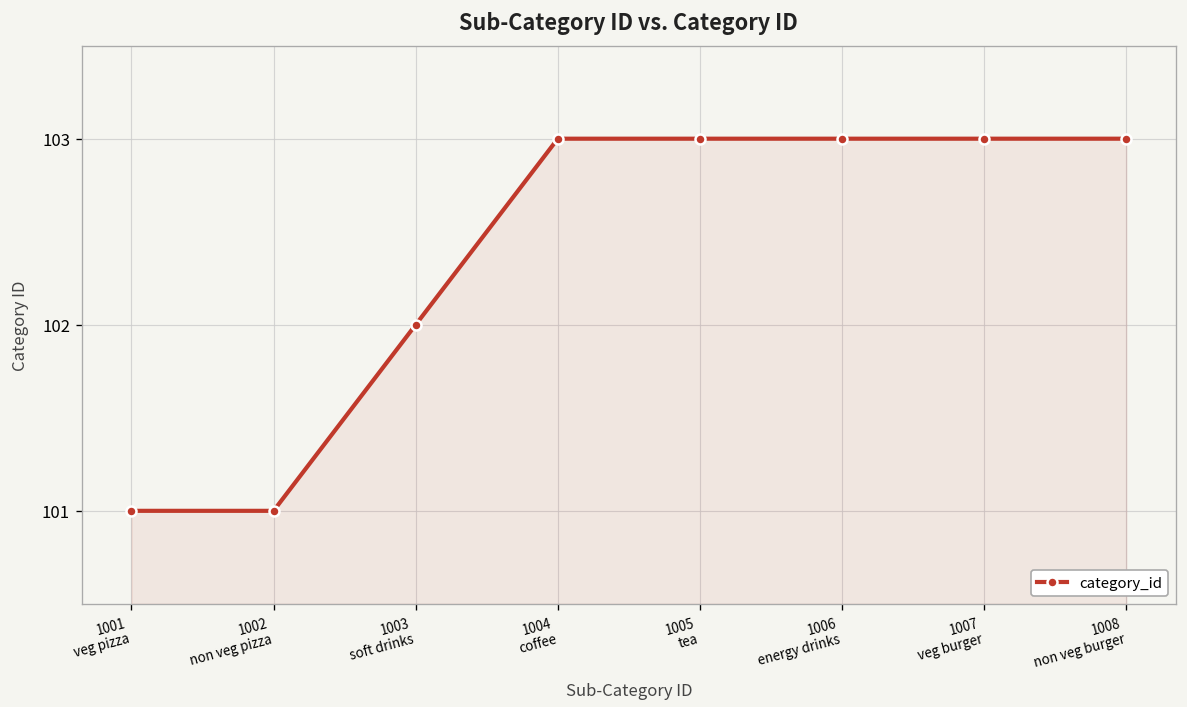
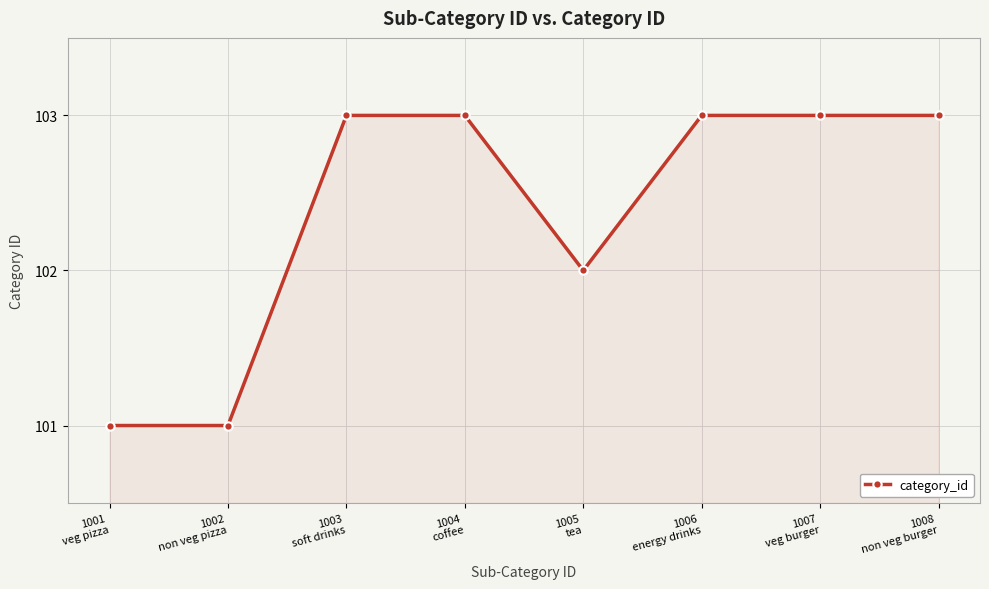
  {
    "1001 veg pizza": 101,
    "1002 non veg pizza": 101,
-   "1003 soft drinks": 102,
+   "1003 soft drinks": 103,
    "1004 coffee": 103,
-   "1005 tea": 103,
+   "1005 tea": 102,
    "1006 energy drinks": 103,
    "1007 veg burger": 103,
    "1008 non veg burger": 103
  }
